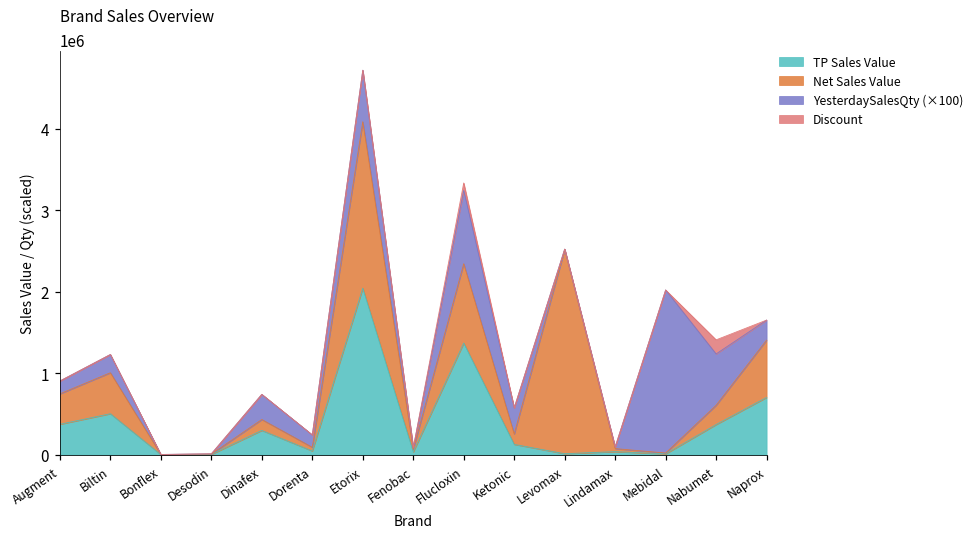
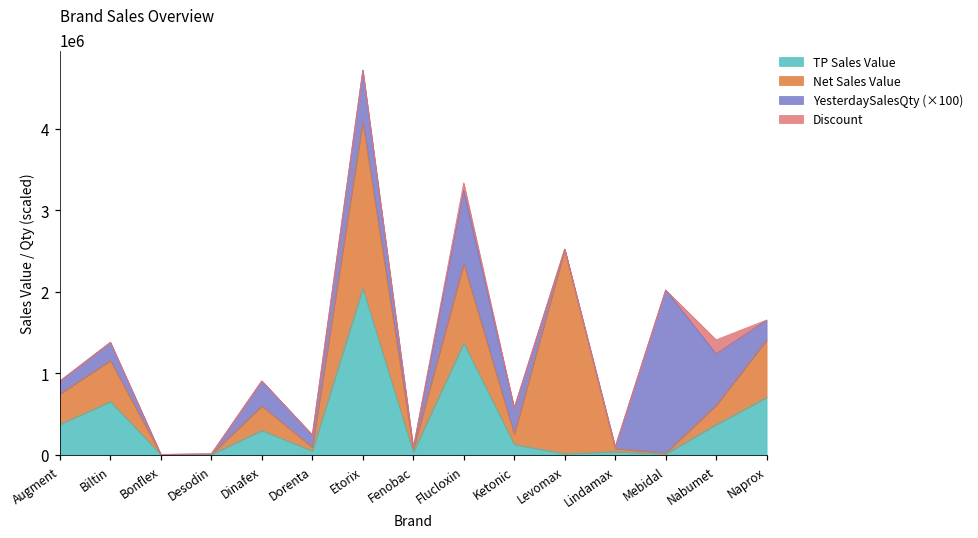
  {
    "TP Sales Value": {
      "Augment": 400000,
-     "Biltin": 500000,
+     "Biltin": 700000,
      "Dinafex": 300000,
      "Dorenta": 0,
      "Etorix": 2000000,
      "Flucloxin": 1400000,
      "Ketonic": 100000,
      "Levomax": 0,
      "Lindamax": 0,
      "Nabumet": 400000,
      "Naprox": 700000
    },
    "Net Sales Value": {
      "Augment": 400000,
      "Biltin": 500000,
-     "Dinafex": 100000,
+     "Dinafex": 300000,
      "Dorenta": 0,
      "Etorix": 2000000,
      "Flucloxin": 1000000,
      "Ketonic": 100000,
      "Nabumet": 200000,
      "Naprox": 700000
    },
    "YesterdaySalesQty (×100)": {
      "Flucloxin": 900000,
      "Nabumet": 600000
    },
    "Discount": {
      "Flucloxin": 100000,
      "Nabumet": 200000
    }
  }
